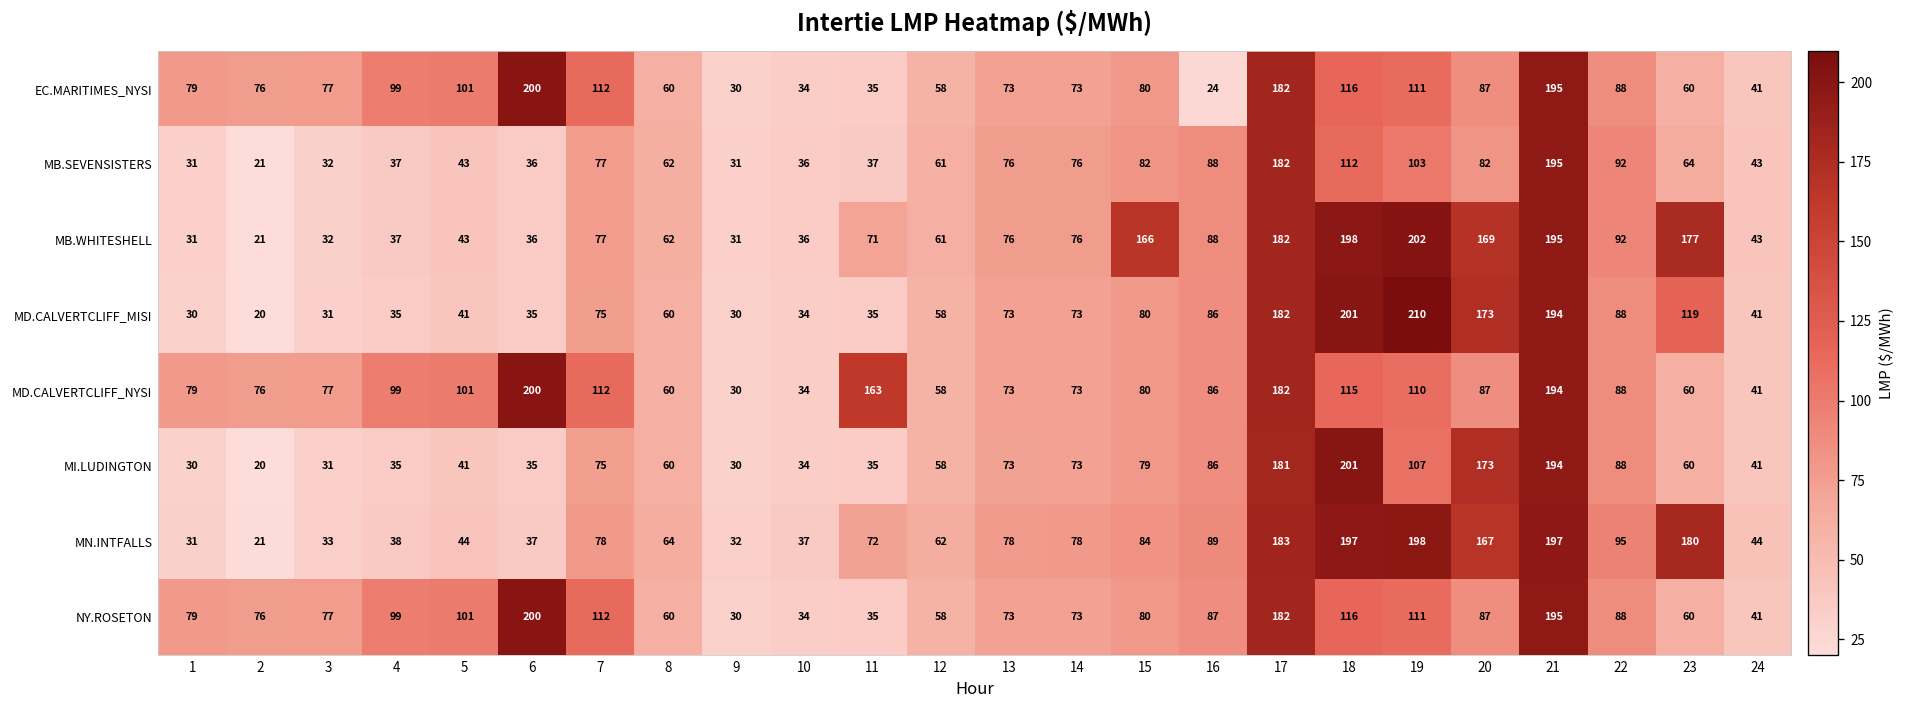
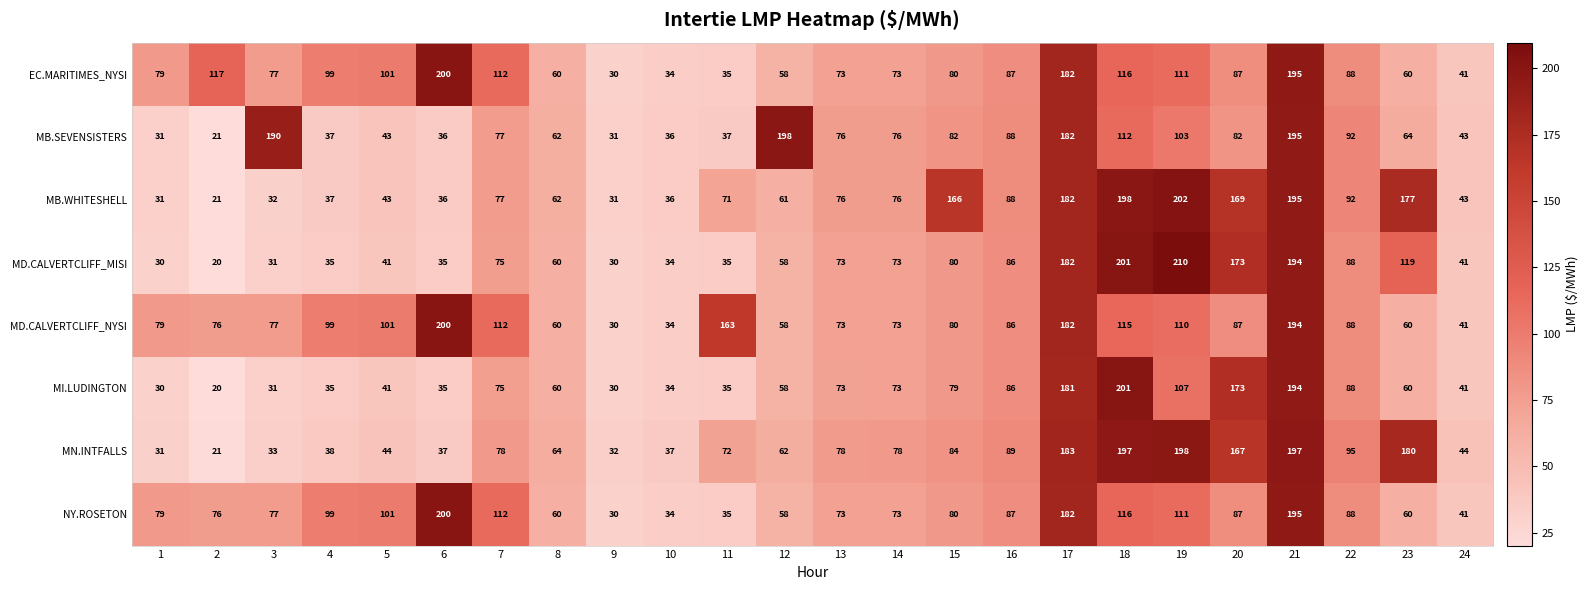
  {
    "EC.MARITIMES_NYSI": {
      "1": 79,
-     "2": 76,
+     "2": 117,
      "3": 77,
      "4": 99,
      "5": 101,
      "6": 200,
      "7": 112,
      "8": 60,
      "9": 30,
      "10": 34,
      "11": 35,
      "12": 58,
      "13": 73,
      "14": 73,
      "15": 80,
-     "16": 24,
+     "16": 87,
      "17": 182,
      "18": 116,
      "19": 111,
      "20": 87,
      "21": 195,
      "22": 88,
      "23": 60,
      "24": 41
    },
    "MB.SEVENSISTERS": {
      "1": 31,
      "2": 21,
-     "3": 32,
+     "3": 190,
      "4": 37,
      "5": 43,
      "6": 36,
      "7": 77,
      "8": 62,
      "9": 31,
      "10": 36,
      "11": 37,
-     "12": 61,
+     "12": 198,
      "13": 76,
      "14": 76,
      "15": 82,
      "16": 88,
      "17": 182,
      "18": 112,
      "19": 103,
      "20": 82,
      "21": 195,
      "22": 92,
      "23": 64,
      "24": 43
    },
    "MB.WHITESHELL": {
      "1": 31,
      "2": 21,
      "3": 32,
      "4": 37,
      "5": 43,
      "6": 36,
      "7": 77,
      "8": 62,
      "9": 31,
      "10": 36,
      "11": 71,
      "12": 61,
      "13": 76,
      "14": 76,
      "15": 166,
      "16": 88,
      "17": 182,
      "18": 198,
      "19": 202,
      "20": 169,
      "21": 195,
      "22": 92,
      "23": 177,
      "24": 43
    },
    "MD.CALVERTCLIFF_MISI": {
      "1": 30,
      "2": 20,
      "3": 31,
      "4": 35,
      "5": 41,
      "6": 35,
      "7": 75,
      "8": 60,
      "9": 30,
      "10": 34,
      "11": 35,
      "12": 58,
      "13": 73,
      "14": 73,
      "15": 80,
      "16": 86,
      "17": 182,
      "18": 201,
      "19": 210,
      "20": 173,
      "21": 194,
      "22": 88,
      "23": 119,
      "24": 41
    },
    "MD.CALVERTCLIFF_NYSI": {
      "1": 79,
      "2": 76,
      "3": 77,
      "4": 99,
      "5": 101,
      "6": 200,
      "7": 112,
      "8": 60,
      "9": 30,
      "10": 34,
      "11": 163,
      "12": 58,
      "13": 73,
      "14": 73,
      "15": 80,
      "16": 86,
      "17": 182,
      "18": 115,
      "19": 110,
      "20": 87,
      "21": 194,
      "22": 88,
      "23": 60,
      "24": 41
    },
    "MI.LUDINGTON": {
      "1": 30,
      "2": 20,
      "3": 31,
      "4": 35,
      "5": 41,
      "6": 35,
      "7": 75,
      "8": 60,
      "9": 30,
      "10": 34,
      "11": 35,
      "12": 58,
      "13": 73,
      "14": 73,
      "15": 79,
      "16": 86,
      "17": 181,
      "18": 201,
      "19": 107,
      "20": 173,
      "21": 194,
      "22": 88,
      "23": 60,
      "24": 41
    },
    "MN.INTFALLS": {
      "1": 31,
      "2": 21,
      "3": 33,
      "4": 38,
      "5": 44,
      "6": 37,
      "7": 78,
      "8": 64,
      "9": 32,
      "10": 37,
      "11": 72,
      "12": 62,
      "13": 78,
      "14": 78,
      "15": 84,
      "16": 89,
      "17": 183,
      "18": 197,
      "19": 198,
      "20": 167,
      "21": 197,
      "22": 95,
      "23": 180,
      "24": 44
    },
    "NY.ROSETON": {
      "1": 79,
      "2": 76,
      "3": 77,
      "4": 99,
      "5": 101,
      "6": 200,
      "7": 112,
      "8": 60,
      "9": 30,
      "10": 34,
      "11": 35,
      "12": 58,
      "13": 73,
      "14": 73,
      "15": 80,
      "16": 87,
      "17": 182,
      "18": 116,
      "19": 111,
      "20": 87,
      "21": 195,
      "22": 88,
      "23": 60,
      "24": 41
    }
  }
